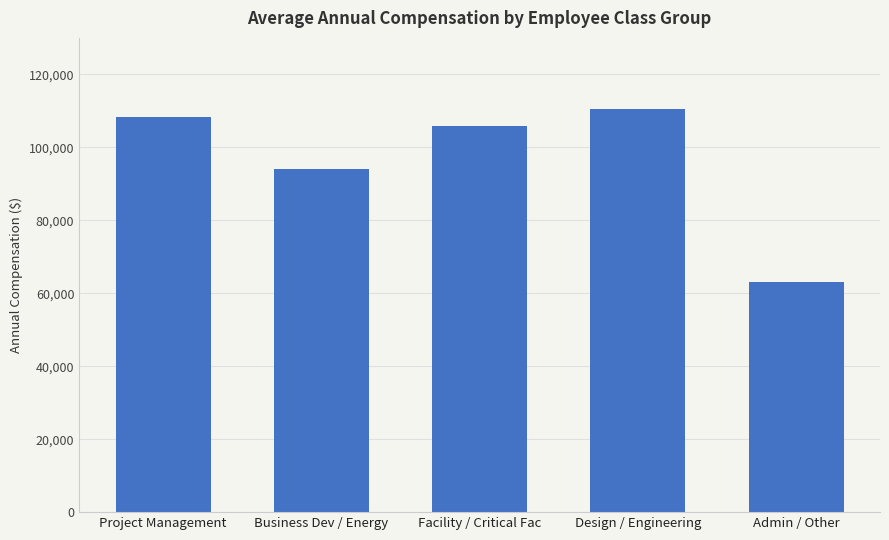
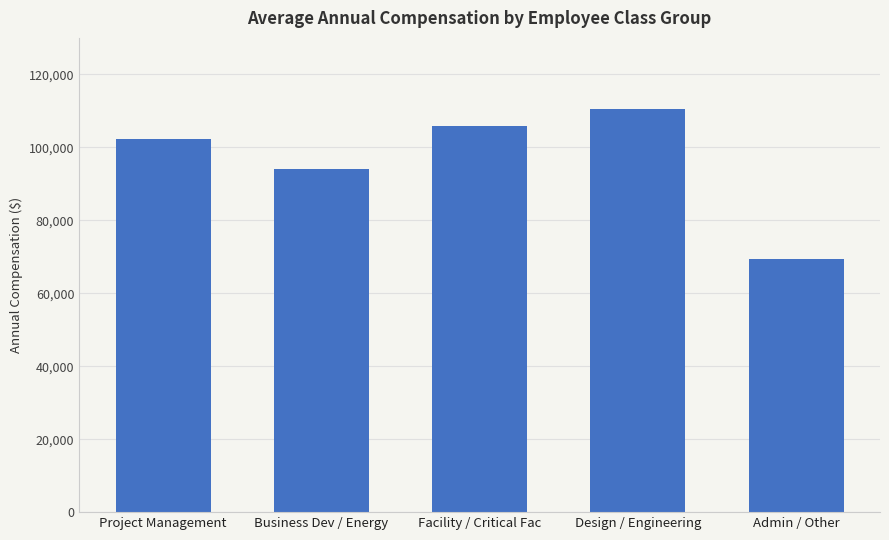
  {
-   "Project Management": "108,000",
+   "Project Management": "102,000",
    "Business Dev / Energy": "94,000",
    "Facility / Critical Fac": "106,000",
    "Design / Engineering": "110,000",
-   "Admin / Other": "63,000"
+   "Admin / Other": "70,000"
  }
